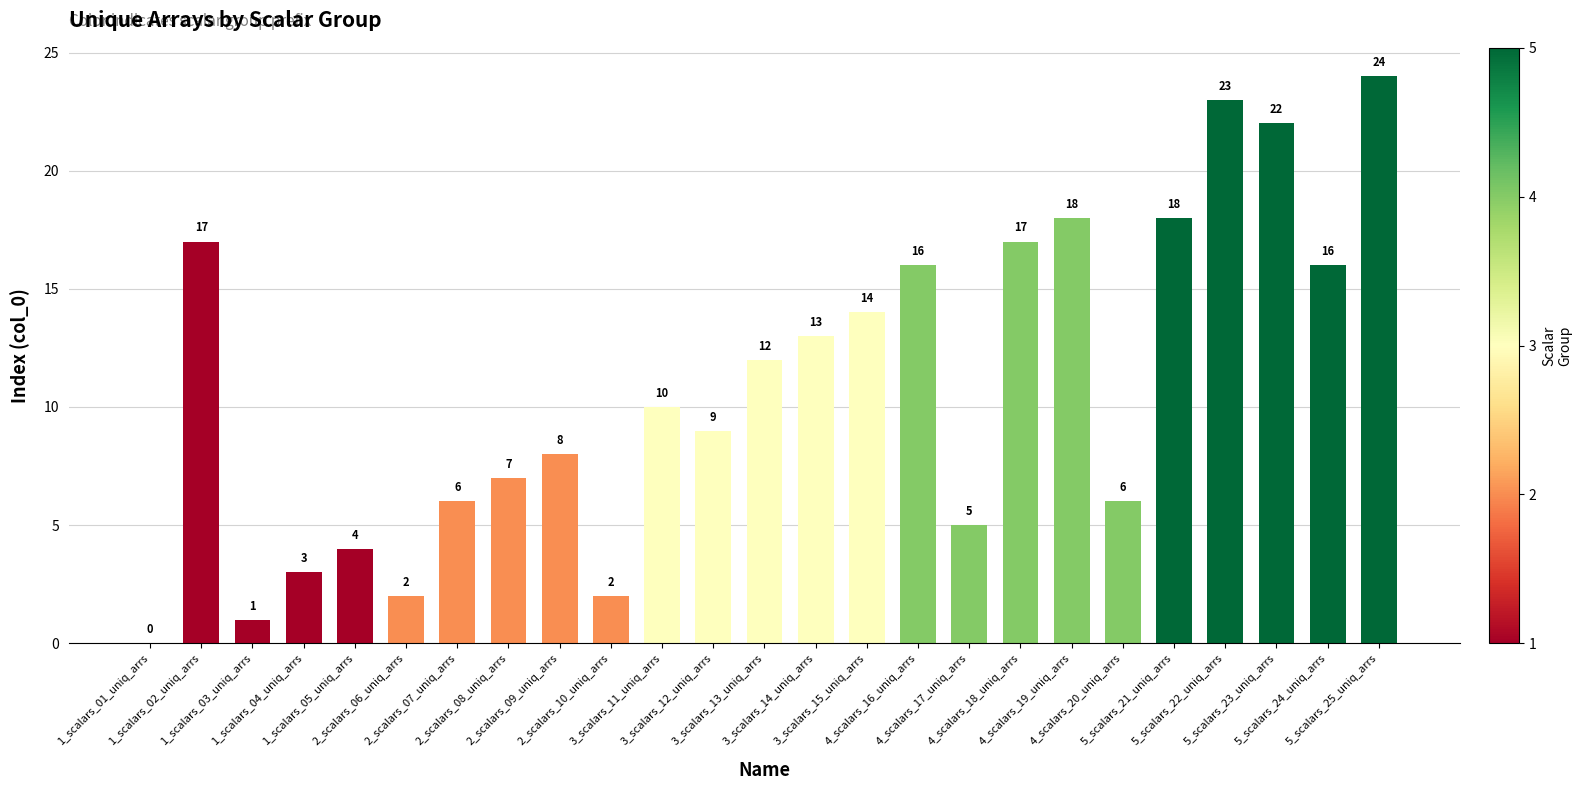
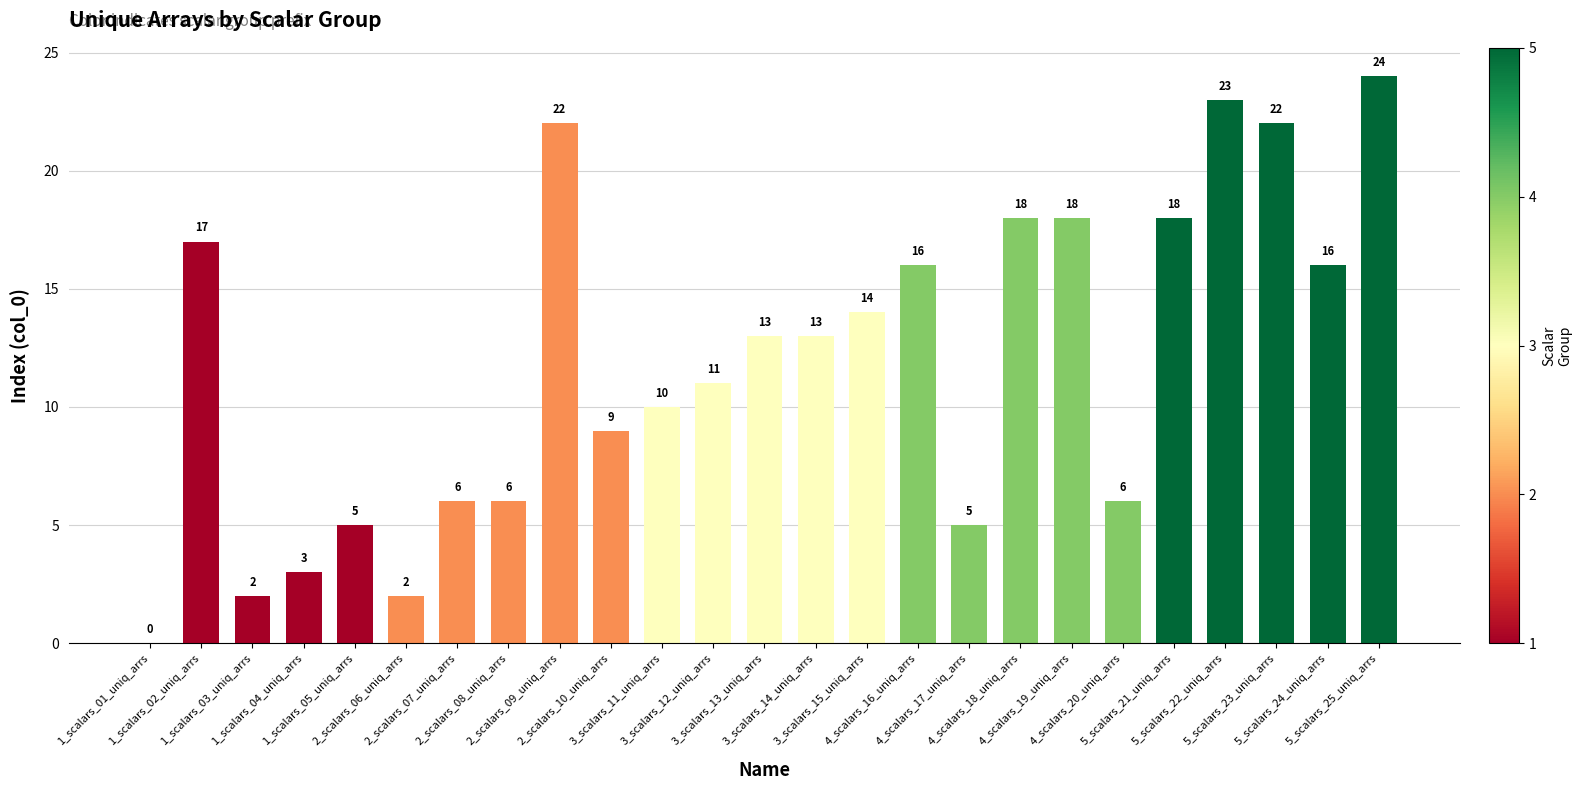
  {
    "1_scalars_01_uniq_arrs": 0,
    "1_scalars_02_uniq_arrs": 17,
-   "1_scalars_03_uniq_arrs": 1,
+   "1_scalars_03_uniq_arrs": 2,
    "1_scalars_04_uniq_arrs": 3,
-   "1_scalars_05_uniq_arrs": 4,
+   "1_scalars_05_uniq_arrs": 5,
    "2_scalars_06_uniq_arrs": 2,
    "2_scalars_07_uniq_arrs": 6,
-   "2_scalars_08_uniq_arrs": 7,
-   "2_scalars_09_uniq_arrs": 8,
-   "2_scalars_10_uniq_arrs": 2,
+   "2_scalars_08_uniq_arrs": 6,
+   "2_scalars_09_uniq_arrs": 22,
+   "2_scalars_10_uniq_arrs": 9,
    "3_scalars_11_uniq_arrs": 10,
-   "3_scalars_12_uniq_arrs": 9,
-   "3_scalars_13_uniq_arrs": 12,
+   "3_scalars_12_uniq_arrs": 11,
+   "3_scalars_13_uniq_arrs": 13,
    "3_scalars_14_uniq_arrs": 13,
    "3_scalars_15_uniq_arrs": 14,
    "4_scalars_16_uniq_arrs": 16,
    "4_scalars_17_uniq_arrs": 5,
-   "4_scalars_18_uniq_arrs": 17,
+   "4_scalars_18_uniq_arrs": 18,
    "4_scalars_19_uniq_arrs": 18,
    "4_scalars_20_uniq_arrs": 6,
    "5_scalars_21_uniq_arrs": 18,
    "5_scalars_22_uniq_arrs": 23,
    "5_scalars_23_uniq_arrs": 22,
    "5_scalars_24_uniq_arrs": 16,
    "5_scalars_25_uniq_arrs": 24
  }
